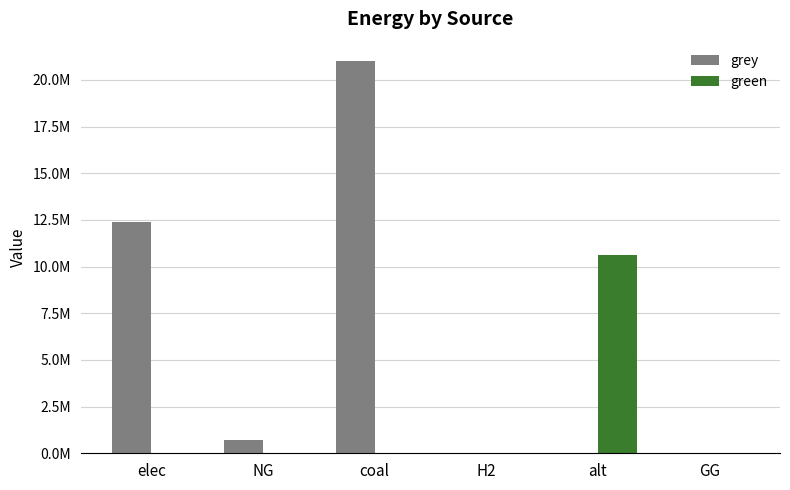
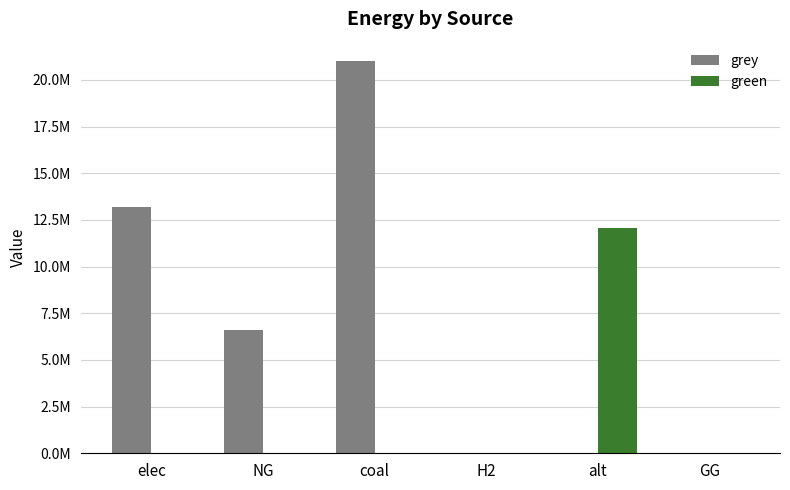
  {
    "grey": {
-     "elec": 12400000,
-     "NG": 700000,
+     "elec": 13200000,
+     "NG": 6600000,
      "coal": 21000000,
      "H2": 0,
      "alt": 0,
      "GG": 0
    },
    "green": {
      "elec": 0,
      "NG": 0,
      "coal": 0,
      "H2": 0,
-     "alt": 10600000,
+     "alt": 12100000,
      "GG": 0
    }
  }
